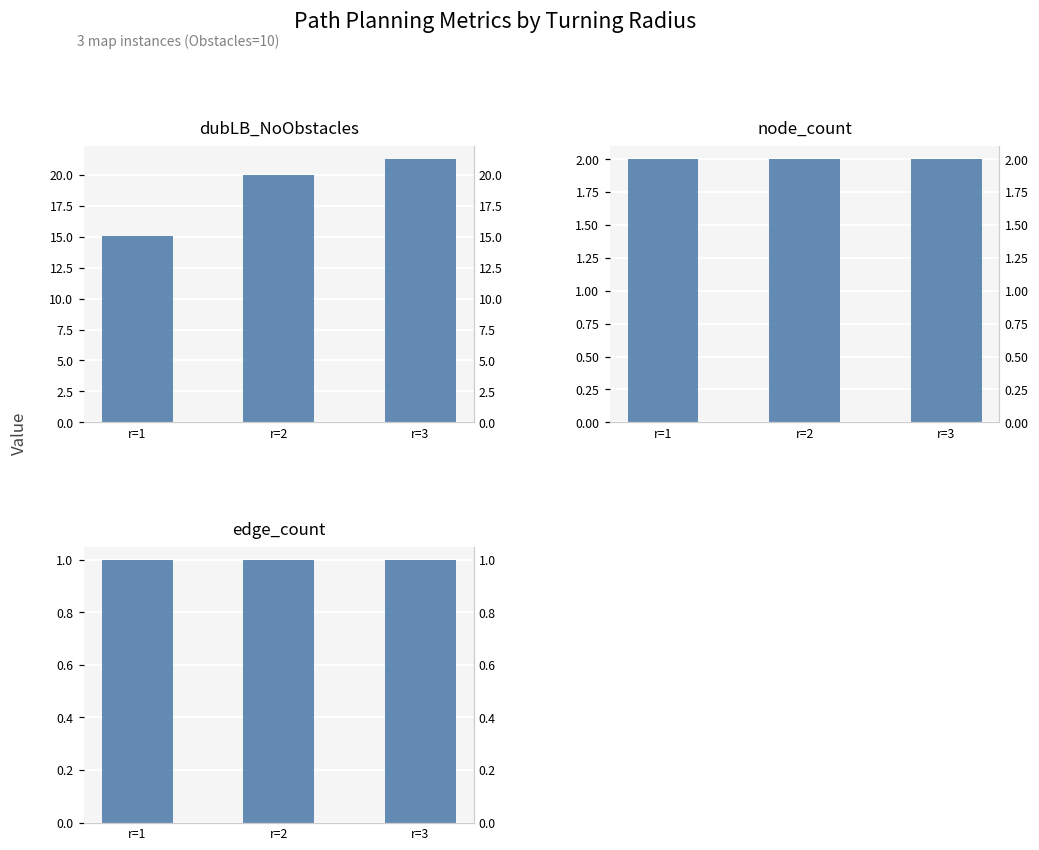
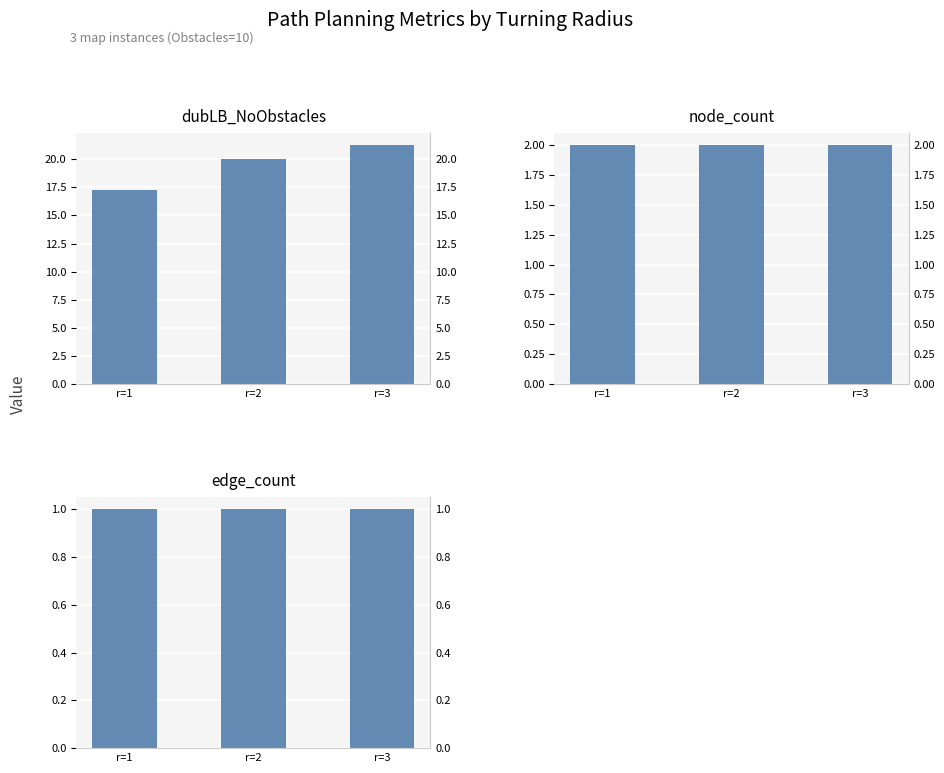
  {
    "dubLB_NoObstacles": {
-     "r=1": 15.1,
+     "r=1": 17.3,
      "r=2": 20.0,
      "r=3": 21.3
    },
    "node_count": {
      "r=1": 2.00,
      "r=2": 2.00,
      "r=3": 2.00
    },
    "edge_count": {
      "r=1": 1.00,
      "r=2": 1.00,
      "r=3": 1.00
    }
  }
